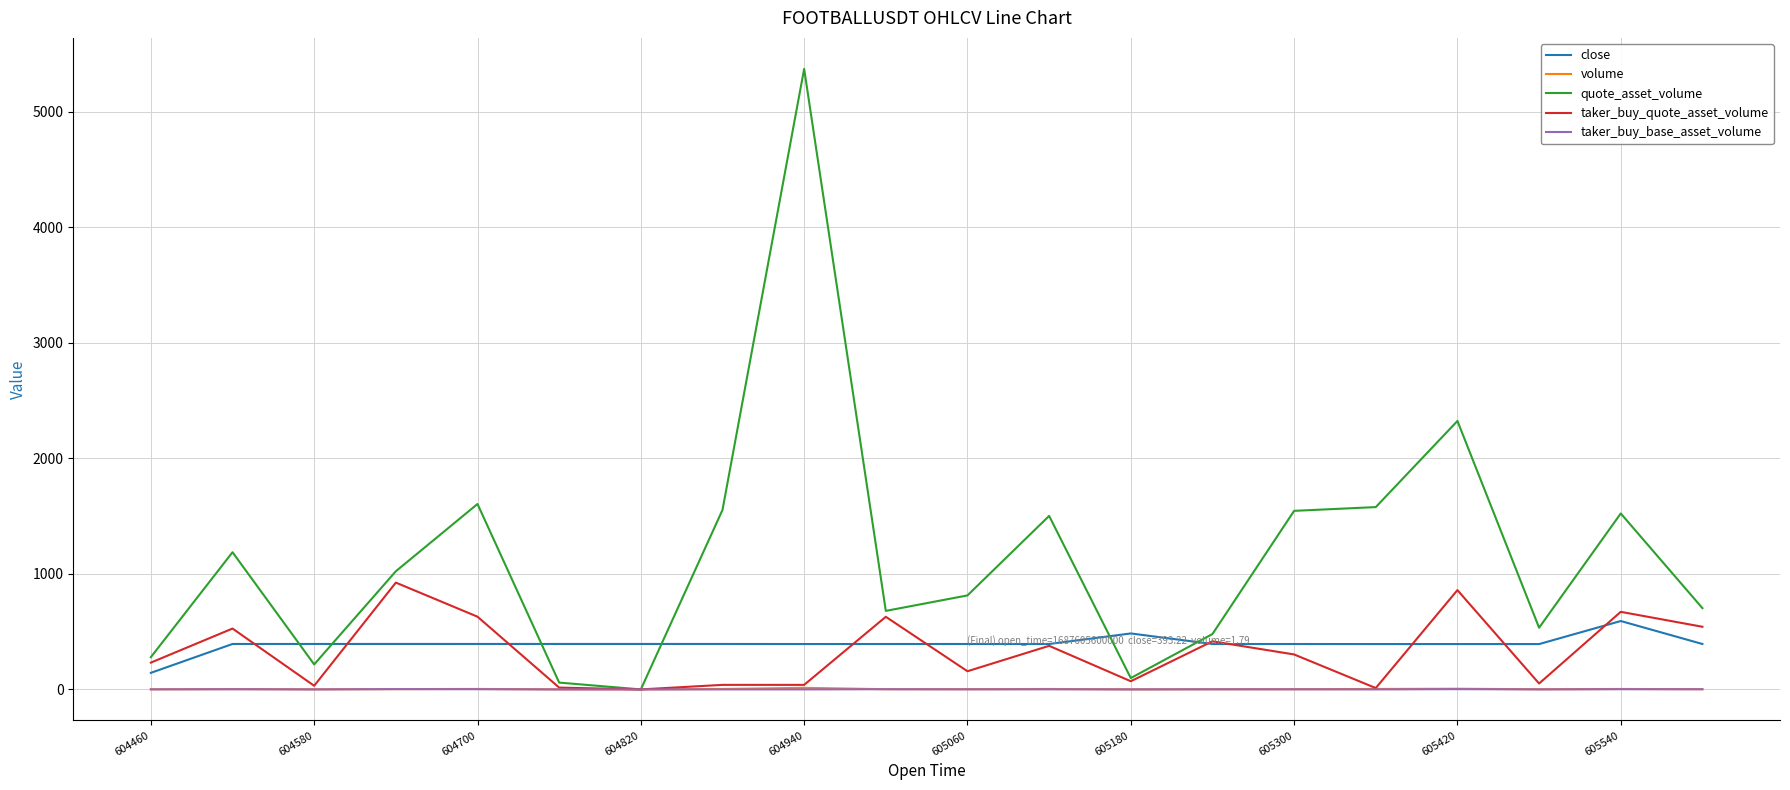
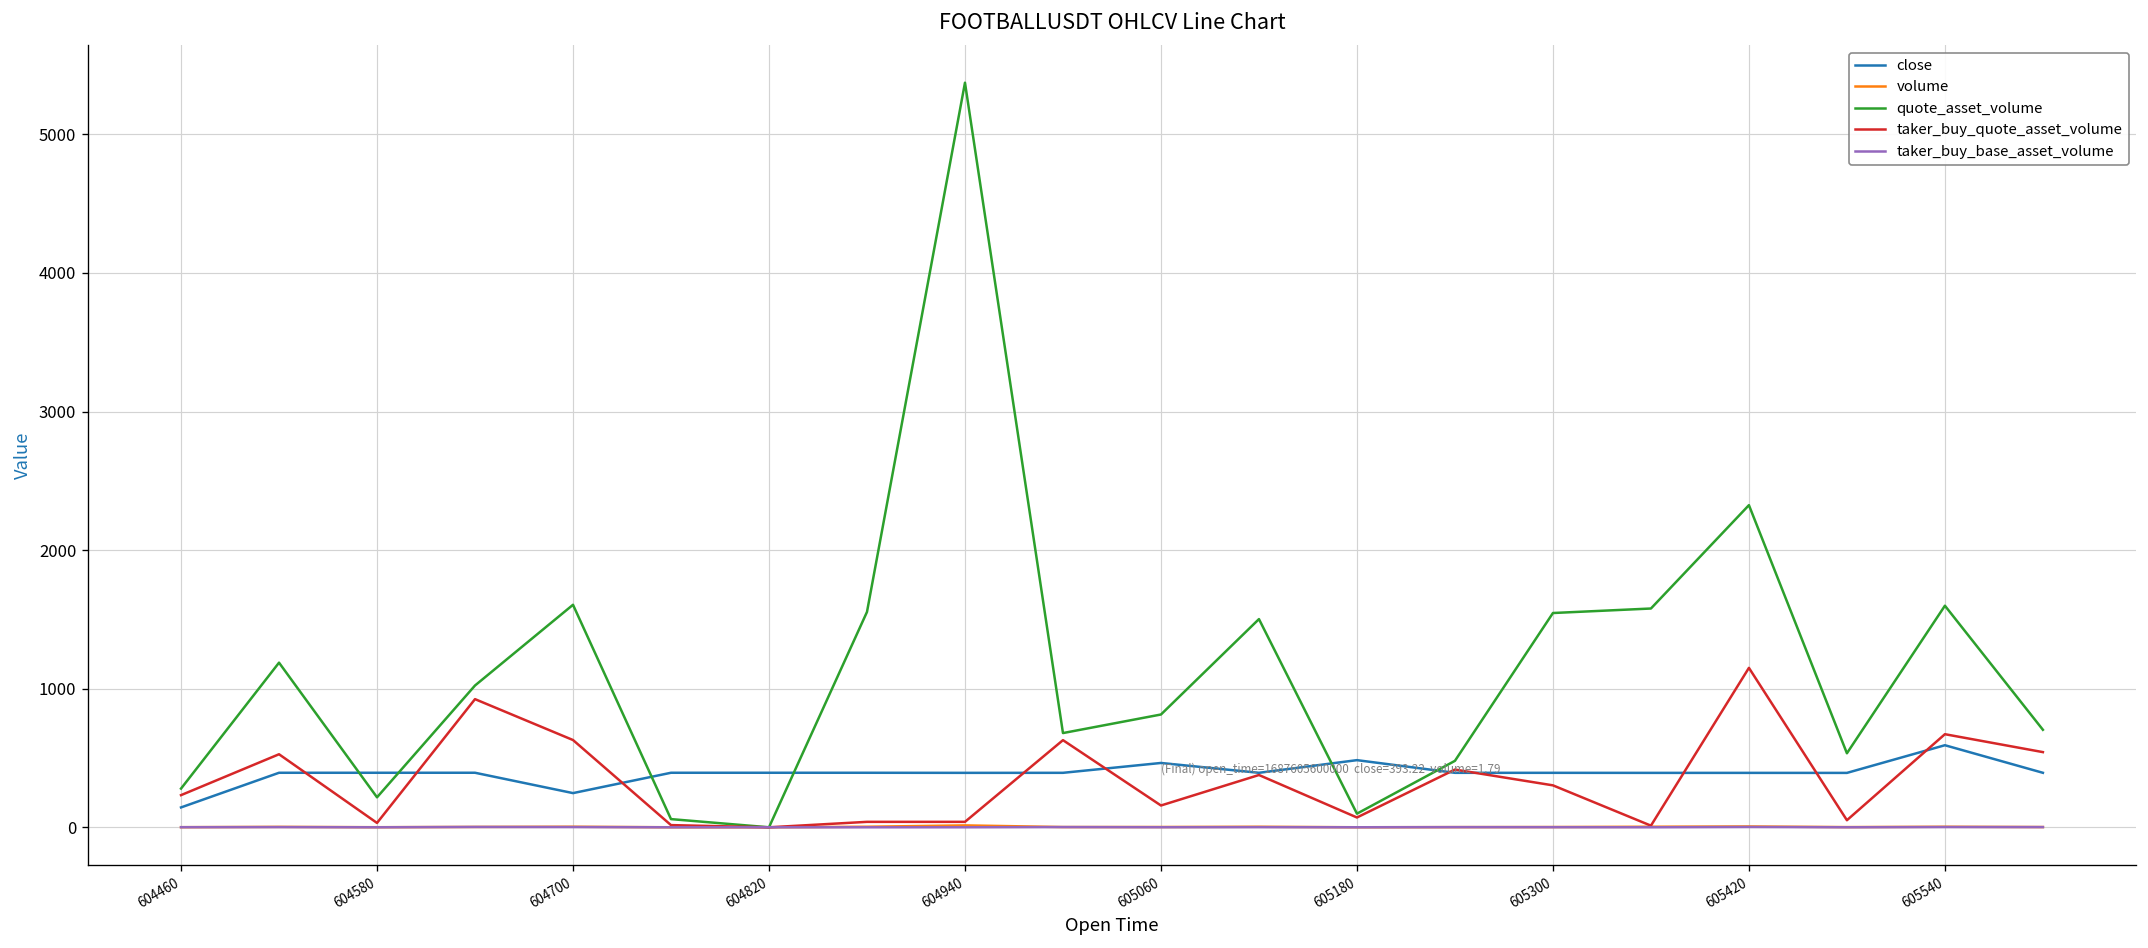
  {
    "close": {
      "604460": 140,
      "604580": 390,
-     "604700": 390,
+     "604700": 250,
      "604820": 390,
      "604940": 390,
-     "605060": 390,
+     "605060": 460,
      "605180": 480,
      "605300": 390,
      "605420": 390,
      "605540": 590
    },
    "quote_asset_volume": {
      "604460": 280,
      "604580": 220,
      "604700": 1610,
      "604940": 5370,
      "605060": 810,
      "605180": 100,
      "605300": 1550,
      "605420": 2320,
-     "605540": 1520
+     "605540": 1600
    },
    "taker_buy_quote_asset_volume": {
      "604460": 230,
      "604580": 30,
      "604700": 630,
      "604940": 40,
      "605060": 160,
      "605180": 70,
      "605300": 300,
-     "605420": 860,
+     "605420": 1150,
      "605540": 670
    }
  }
